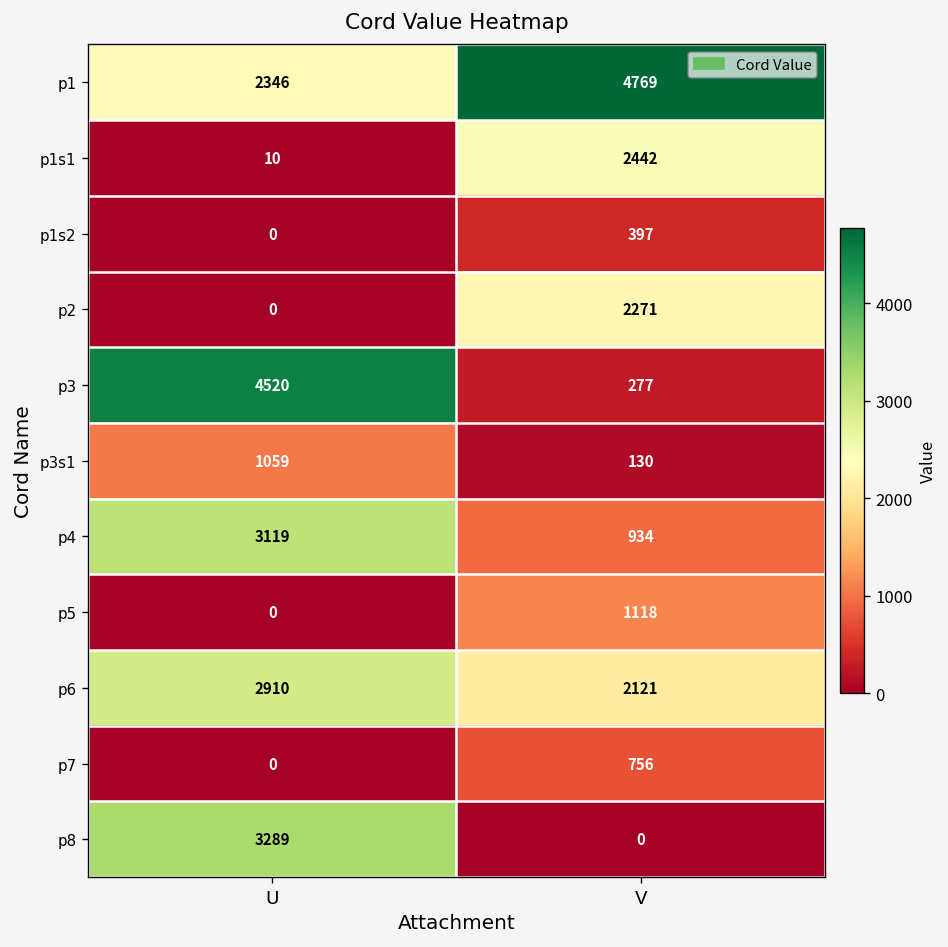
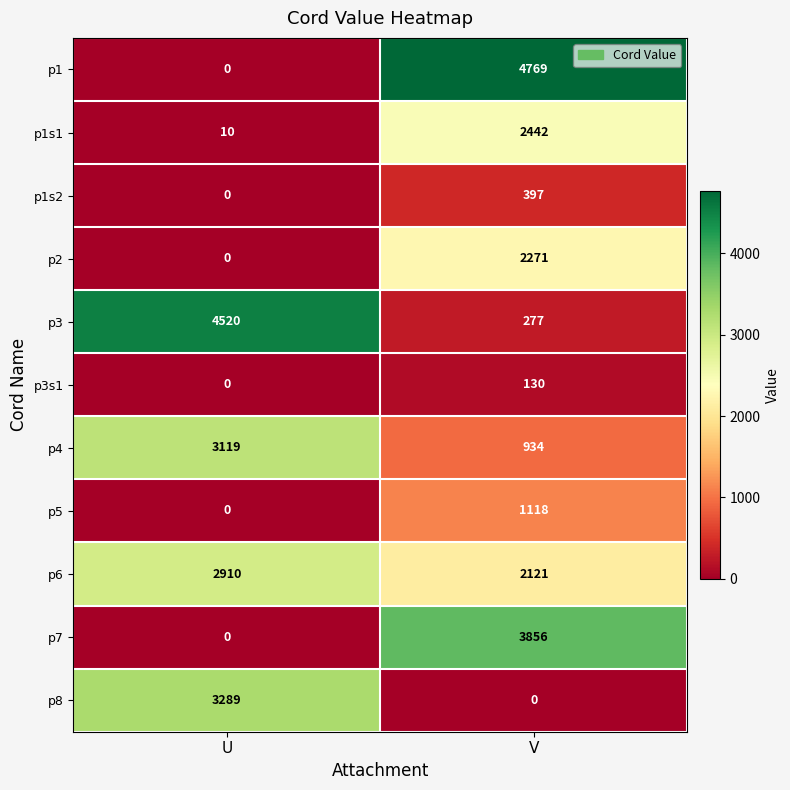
  {
    "p1": {
-     "U": 2346,
+     "U": 0,
      "V": 4769
    },
    "p1s1": {
      "U": 10,
      "V": 2442
    },
    "p1s2": {
      "U": 0,
      "V": 397
    },
    "p2": {
      "U": 0,
      "V": 2271
    },
    "p3": {
      "U": 4520,
      "V": 277
    },
    "p3s1": {
-     "U": 1059,
+     "U": 0,
      "V": 130
    },
    "p4": {
      "U": 3119,
      "V": 934
    },
    "p5": {
      "U": 0,
      "V": 1118
    },
    "p6": {
      "U": 2910,
      "V": 2121
    },
    "p7": {
      "U": 0,
-     "V": 756
+     "V": 3856
    },
    "p8": {
      "U": 3289,
      "V": 0
    }
  }
